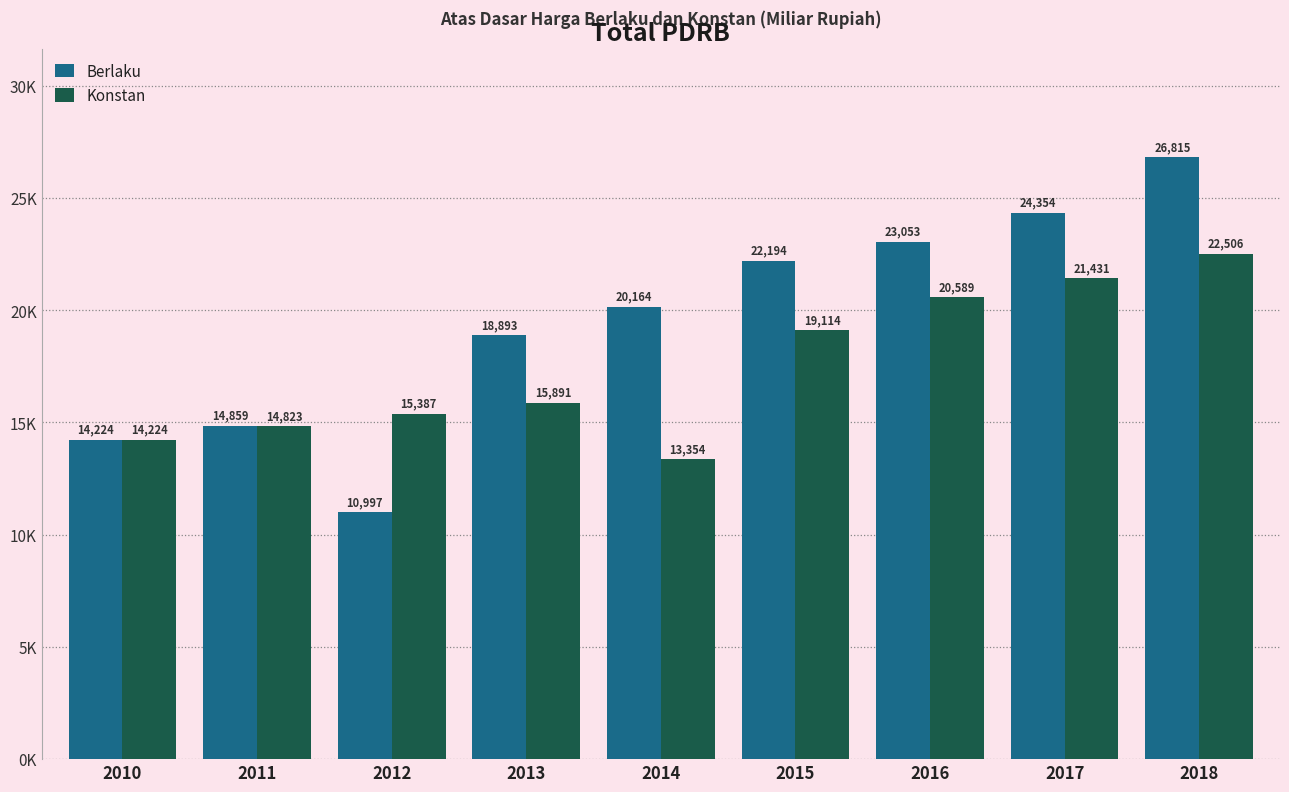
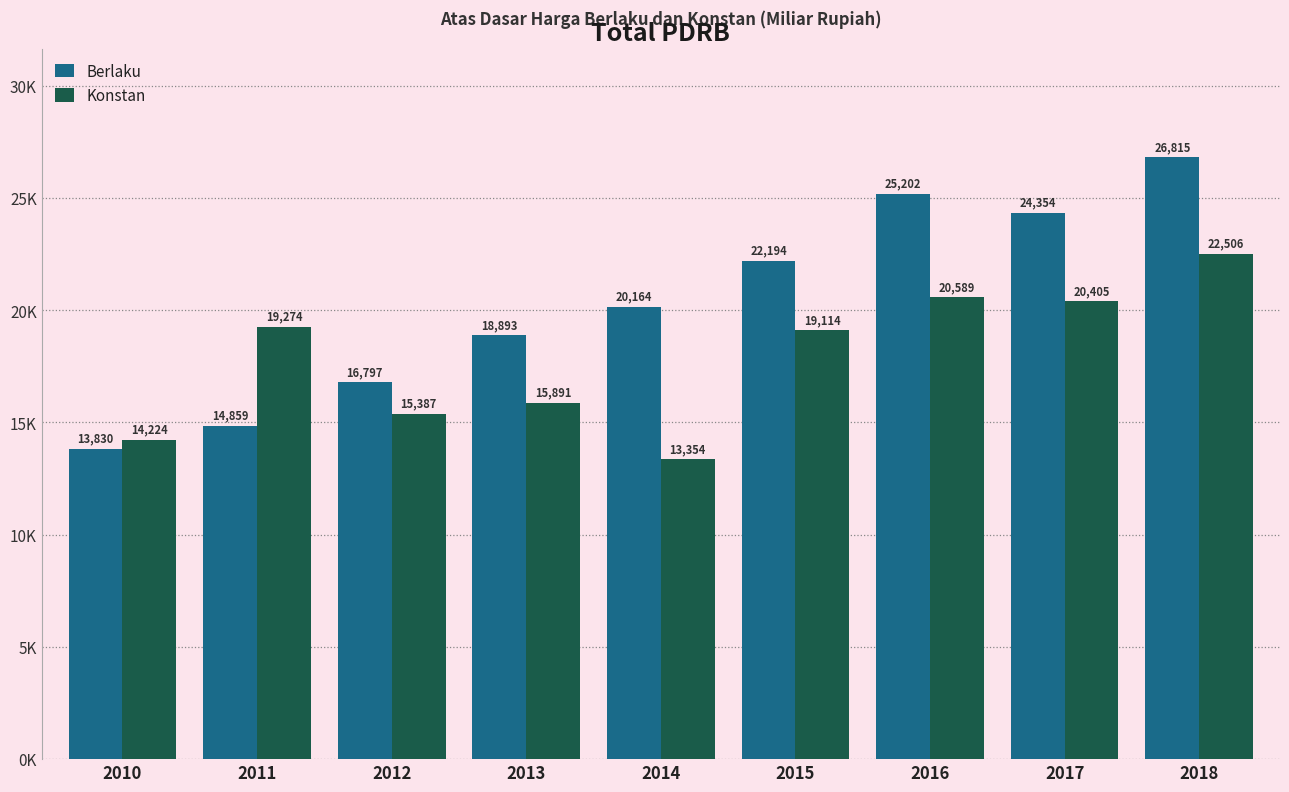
  {
    "Berlaku": {
-     "2010": "14,224",
+     "2010": "13,830",
      "2011": "14,859",
-     "2012": "10,997",
+     "2012": "16,797",
      "2013": "18,893",
      "2014": "20,164",
      "2015": "22,194",
-     "2016": "23,053",
+     "2016": "25,202",
      "2017": "24,354",
      "2018": "26,815"
    },
    "Konstan": {
      "2010": "14,224",
-     "2011": "14,823",
+     "2011": "19,274",
      "2012": "15,387",
      "2013": "15,891",
      "2014": "13,354",
      "2015": "19,114",
      "2016": "20,589",
-     "2017": "21,431",
+     "2017": "20,405",
      "2018": "22,506"
    }
  }
